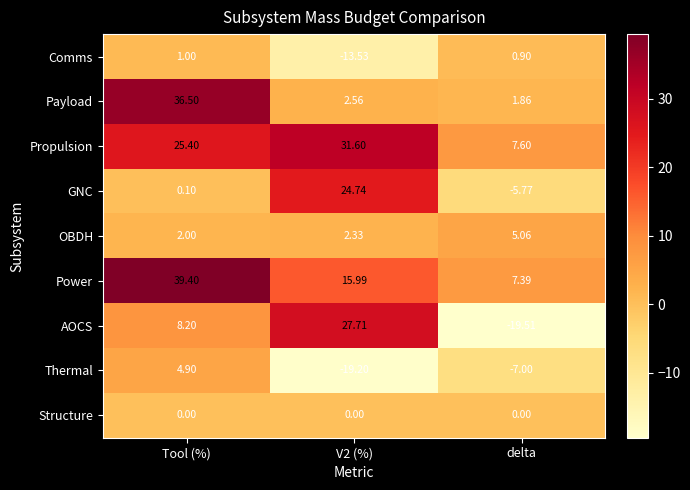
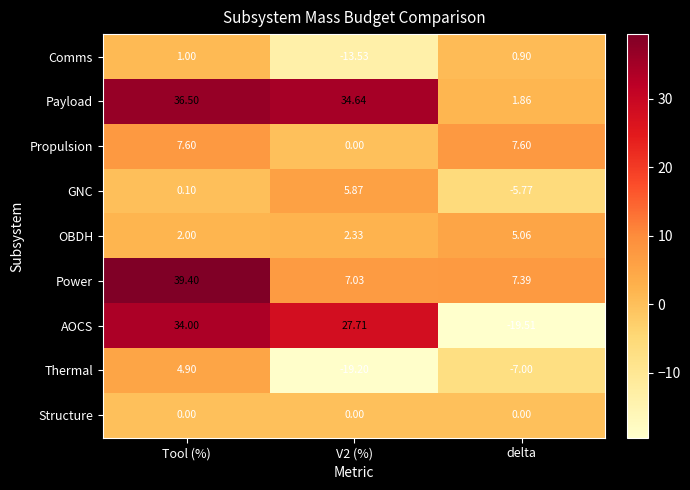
  {
    "Comms": {
      "Tool (%)": 1.00,
      "V2 (%)": -13.53,
      "delta": 0.90
    },
    "Payload": {
      "Tool (%)": 36.50,
-     "V2 (%)": 2.56,
+     "V2 (%)": 34.64,
      "delta": 1.86
    },
    "Propulsion": {
-     "Tool (%)": 25.40,
-     "V2 (%)": 31.60,
+     "Tool (%)": 7.60,
+     "V2 (%)": 0.00,
      "delta": 7.60
    },
    "GNC": {
      "Tool (%)": 0.10,
-     "V2 (%)": 24.74,
+     "V2 (%)": 5.87,
      "delta": -5.77
    },
    "OBDH": {
      "Tool (%)": 2.00,
      "V2 (%)": 2.33,
      "delta": 5.06
    },
    "Power": {
      "Tool (%)": 39.40,
-     "V2 (%)": 15.99,
+     "V2 (%)": 7.03,
      "delta": 7.39
    },
    "AOCS": {
-     "Tool (%)": 8.20,
+     "Tool (%)": 34.00,
      "V2 (%)": 27.71,
      "delta": -19.51
    },
    "Thermal": {
      "Tool (%)": 4.90,
      "V2 (%)": -19.20,
      "delta": -7.00
    },
    "Structure": {
      "Tool (%)": 0.00,
      "V2 (%)": 0.00,
      "delta": 0.00
    }
  }
